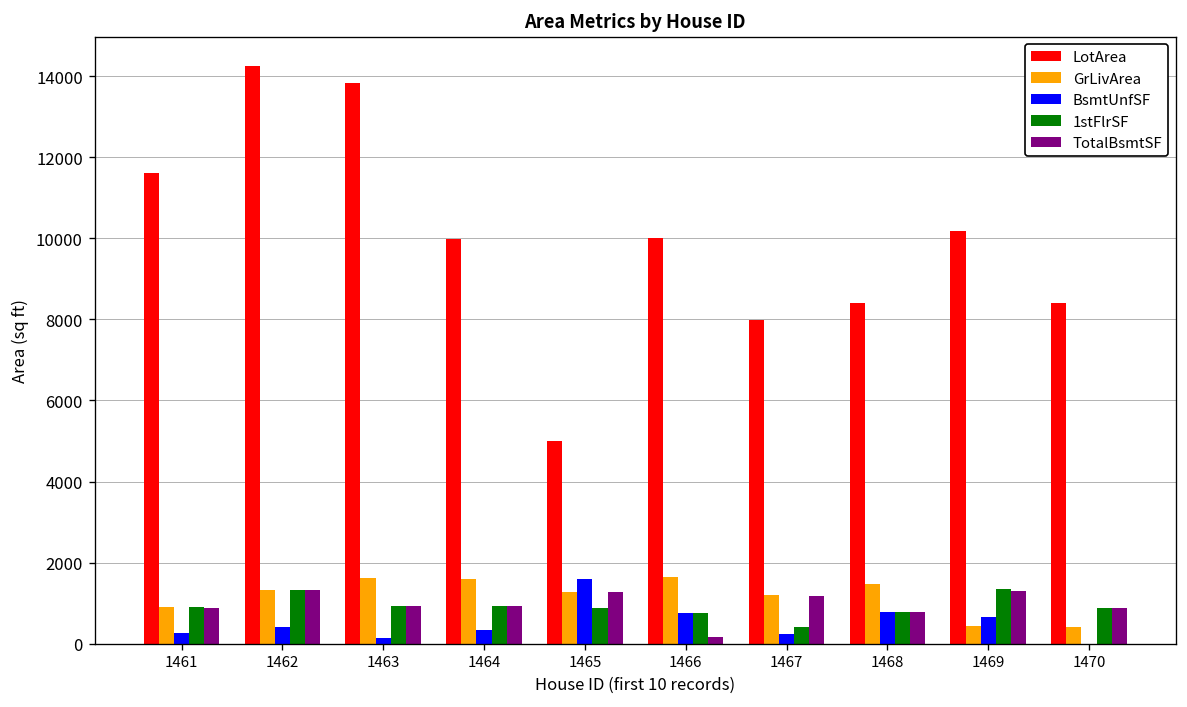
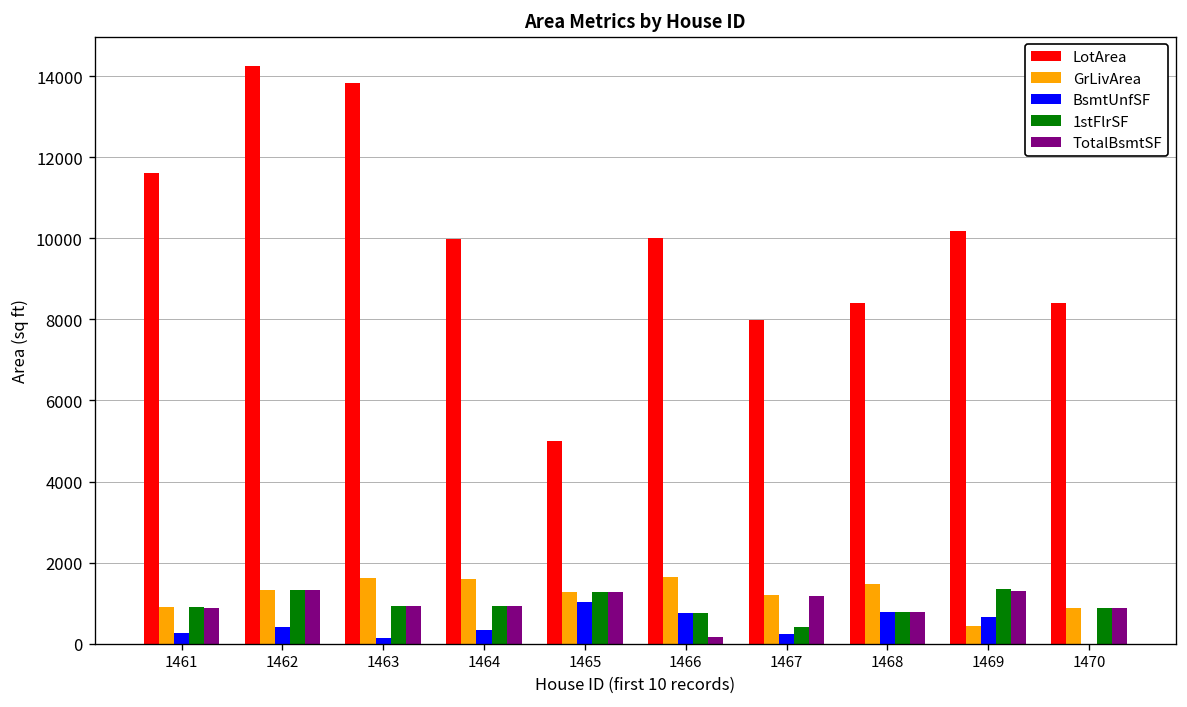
  {
    "LotArea": {
      "1461": 11600,
      "1462": 14300,
      "1463": 13800,
      "1464": 10000,
      "1465": 5000,
      "1466": 10000,
      "1467": 8000,
      "1468": 8400,
      "1469": 10200,
      "1470": 8400
    },
    "GrLivArea": {
      "1461": 900,
      "1462": 1300,
      "1463": 1600,
      "1464": 1600,
      "1465": 1300,
      "1466": 1700,
      "1467": 1200,
      "1468": 1500,
      "1469": 400,
-     "1470": 400
+     "1470": 900
    },
    "BsmtUnfSF": {
      "1461": 300,
      "1462": 400,
      "1463": 100,
      "1464": 300,
-     "1465": 1600,
+     "1465": 1000,
      "1466": 800,
      "1467": 200,
      "1468": 800,
      "1469": 700,
      "1470": 0
    },
    "1stFlrSF": {
      "1461": 900,
      "1462": 1300,
      "1463": 900,
      "1464": 900,
-     "1465": 900,
+     "1465": 1300,
      "1466": 800,
      "1467": 400,
      "1468": 800,
      "1469": 1300,
      "1470": 900
    },
    "TotalBsmtSF": {
      "1461": 900,
      "1462": 1300,
      "1463": 900,
      "1464": 900,
      "1465": 1300,
      "1466": 200,
      "1467": 1200,
      "1468": 800,
      "1469": 1300,
      "1470": 900
    }
  }
